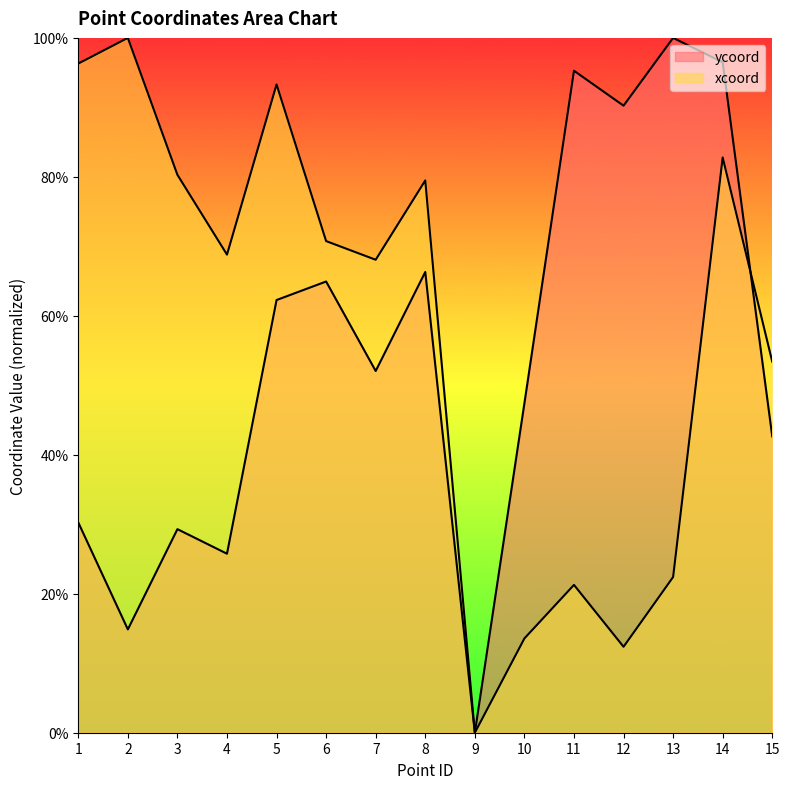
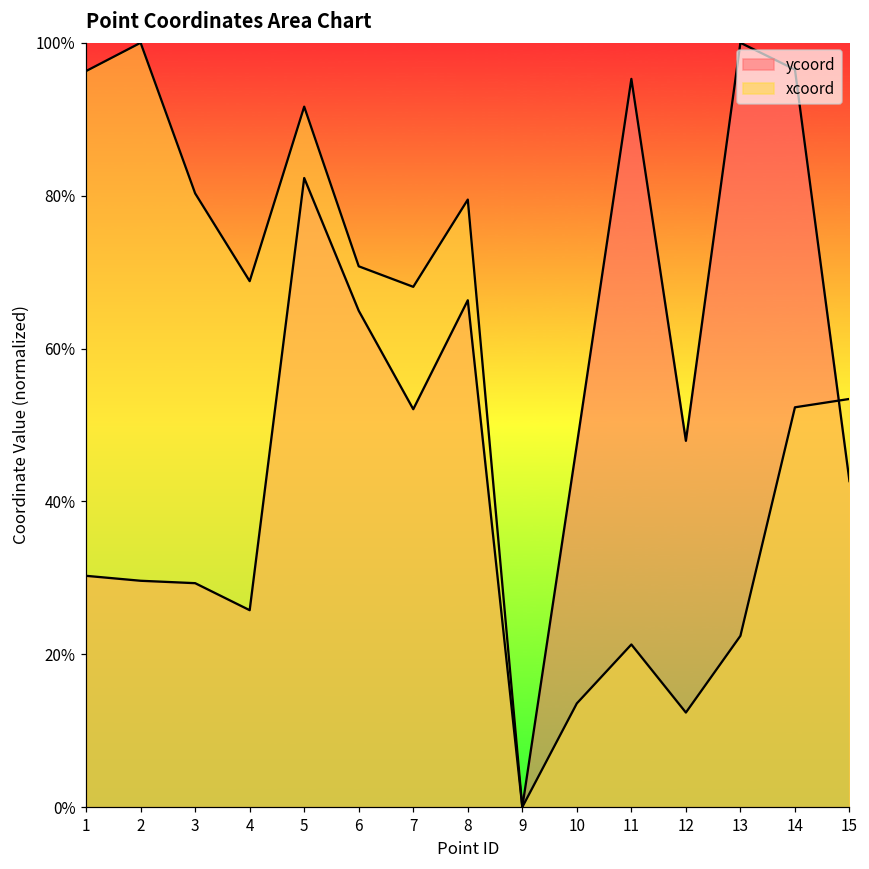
  {
    "ycoord": {
      "1": "30%",
-     "2": "15%",
+     "2": "30%",
      "3": "29%",
      "4": "26%",
-     "5": "62%",
+     "5": "82%",
      "6": "65%",
      "7": "52%",
      "8": "66%",
      "10": "47%",
      "11": "95%",
-     "12": "90%",
+     "12": "48%",
      "13": "100%",
      "15": "43%"
    },
    "xcoord": {
      "1": "96%",
      "2": "100%",
      "3": "80%",
      "4": "69%",
-     "5": "93%",
+     "5": "92%",
      "6": "71%",
      "7": "68%",
      "8": "79%",
      "10": "14%",
      "11": "21%",
      "12": "12%",
      "13": "22%",
-     "14": "83%",
+     "14": "52%",
      "15": "53%"
    }
  }
